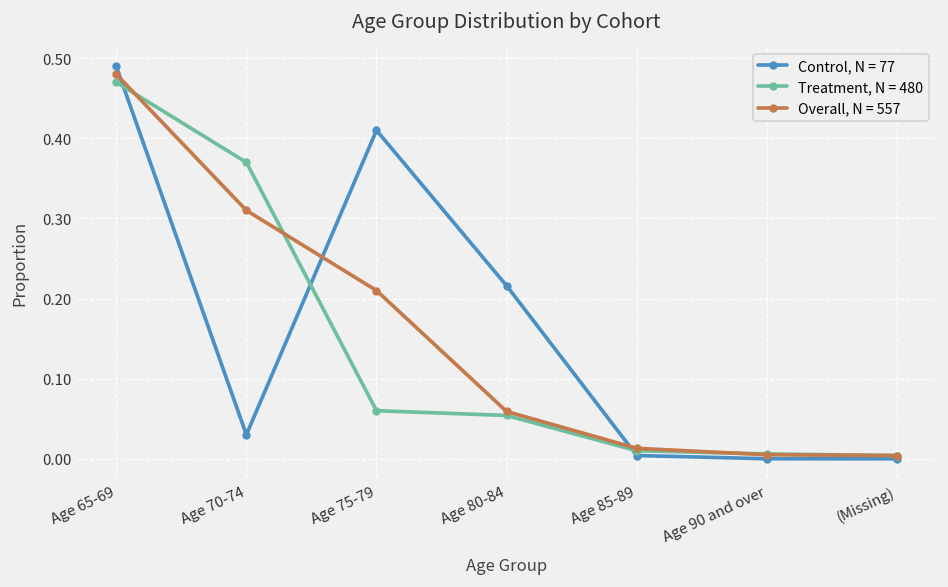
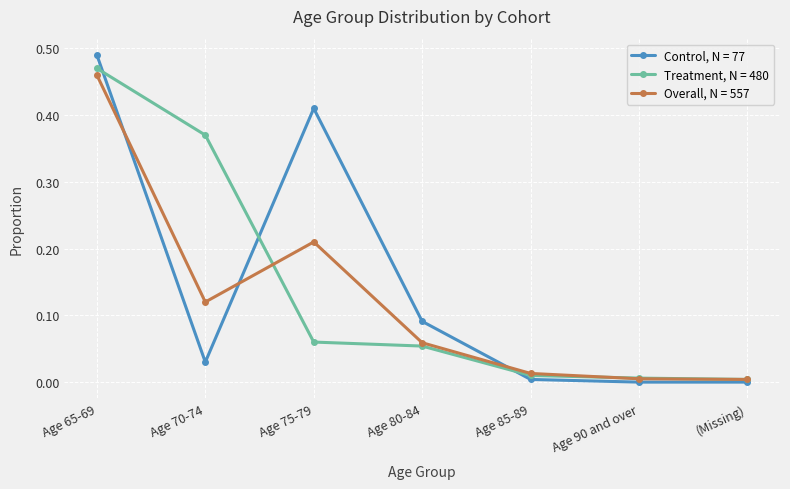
  {
    "Control, N = 77": {
      "Age 65-69": 0.49,
      "Age 70-74": 0.03,
      "Age 75-79": 0.41,
-     "Age 80-84": 0.22,
+     "Age 80-84": 0.09,
      "Age 85-89": 0.00,
      "Age 90 and over": 0.00,
      "(Missing)": 0.00
    },
    "Treatment, N = 480": {
      "Age 65-69": 0.47,
      "Age 70-74": 0.37,
      "Age 75-79": 0.06,
      "Age 80-84": 0.05
    },
    "Overall, N = 557": {
-     "Age 65-69": 0.48,
-     "Age 70-74": 0.31,
+     "Age 65-69": 0.46,
+     "Age 70-74": 0.12,
      "Age 75-79": 0.21,
      "Age 80-84": 0.06
    }
  }
